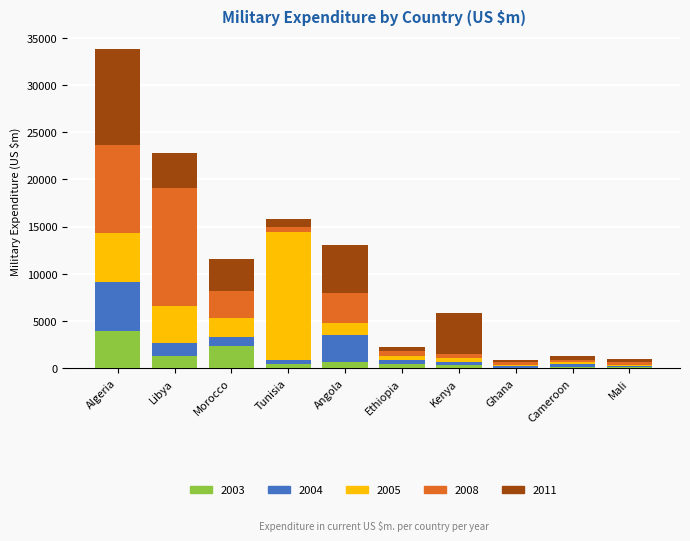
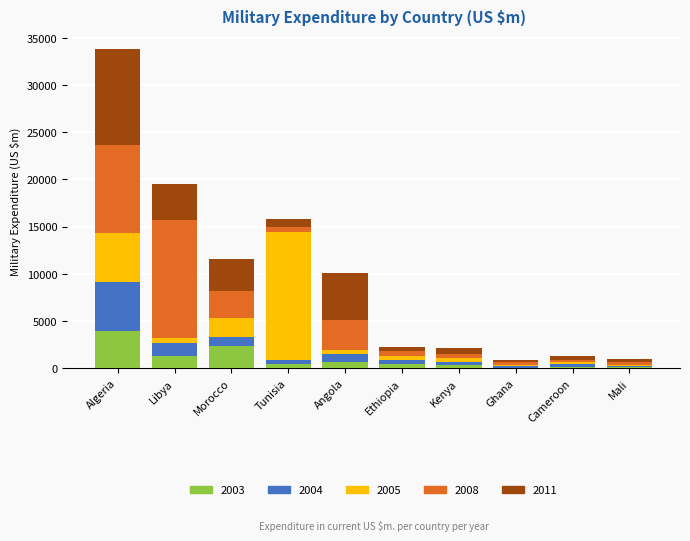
  {
    "2003": {
      "Algeria": 4000,
      "Libya": 1000,
      "Morocco": 2000,
      "Tunisia": 0,
      "Angola": 1000,
      "Ethiopia": 0,
      "Kenya": 0
    },
    "2004": {
      "Algeria": 5000,
      "Libya": 1000,
      "Morocco": 1000,
      "Tunisia": 0,
-     "Angola": 3000,
+     "Angola": 1000,
      "Ethiopia": 0,
      "Kenya": 0
    },
    "2005": {
      "Algeria": 5000,
-     "Libya": 4000,
+     "Libya": 1000,
      "Morocco": 2000,
      "Tunisia": 14000,
-     "Angola": 1000,
+     "Angola": 0,
      "Ethiopia": 0,
      "Kenya": 0
    },
    "2008": {
      "Algeria": 9000,
      "Libya": 12000,
      "Morocco": 3000,
      "Tunisia": 1000,
      "Angola": 3000,
      "Ethiopia": 0,
      "Kenya": 0,
      "Ghana": 0,
      "Cameroon": 0,
      "Mali": 0
    },
    "2011": {
      "Algeria": 10000,
      "Libya": 4000,
      "Morocco": 3000,
      "Tunisia": 1000,
      "Angola": 5000,
      "Ethiopia": 1000,
-     "Kenya": 4000,
+     "Kenya": 1000,
      "Cameroon": 0,
      "Mali": 0
    }
  }
